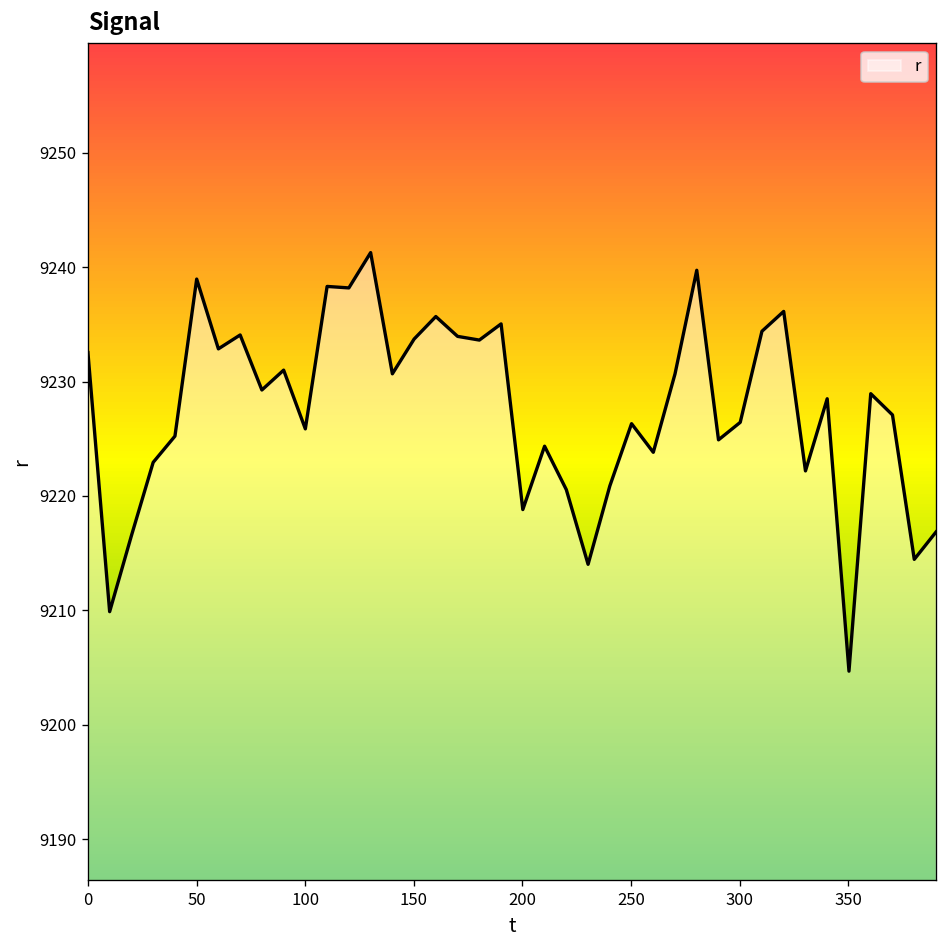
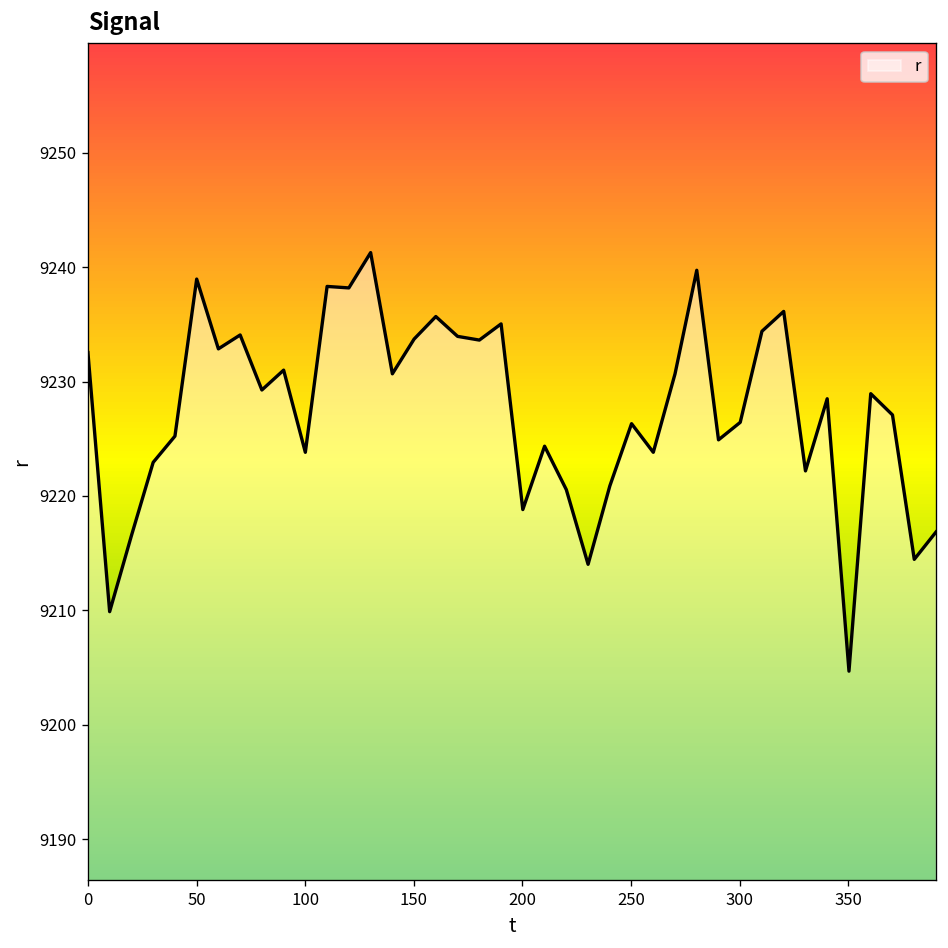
  {
    "0": 9233,
    "50": 9239,
-   "100": 9226,
+   "100": 9224,
    "150": 9234
  }
